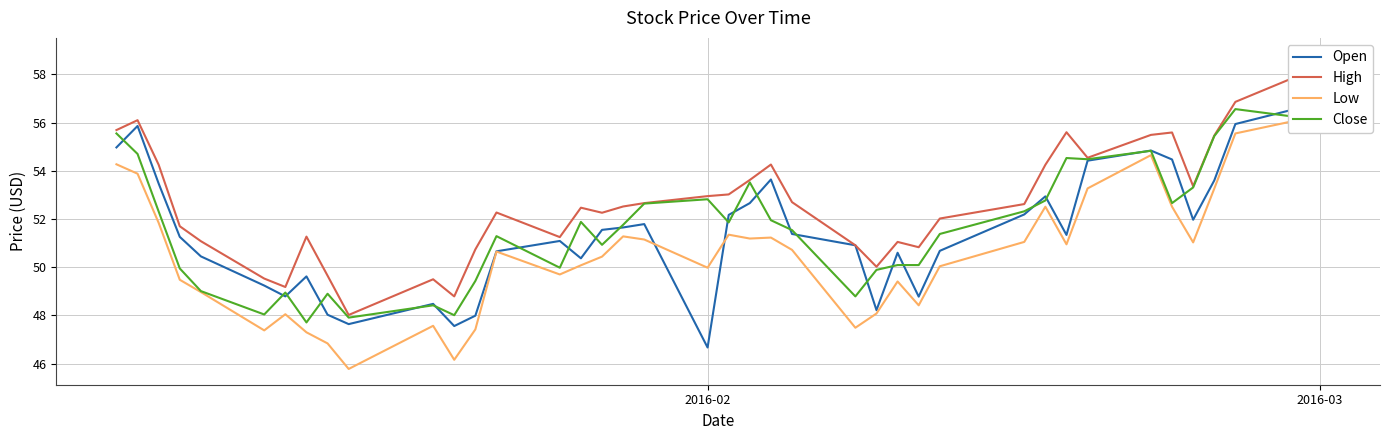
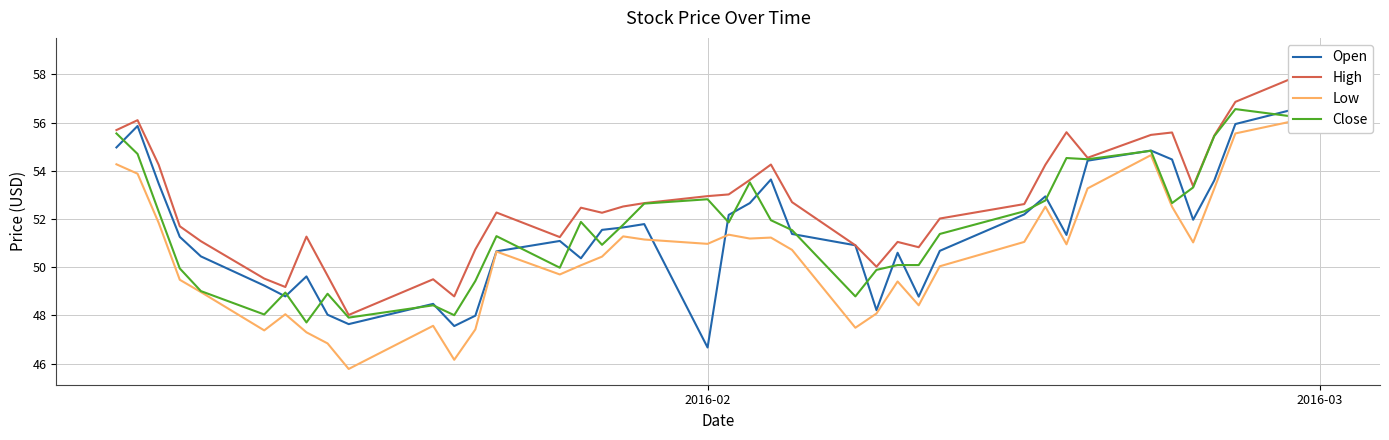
  {
    "Open": {
      "2016-02": 46.7
    },
    "High": {
      "2016-02": 53.0
    },
    "Low": {
-     "2016-02": 50.0
+     "2016-02": 51.0
    },
    "Close": {
      "2016-02": 52.8
    }
  }
